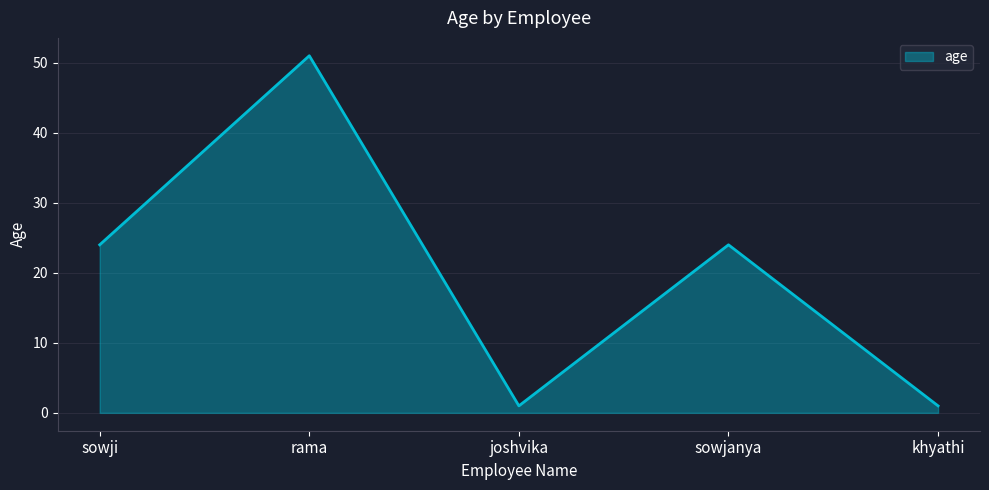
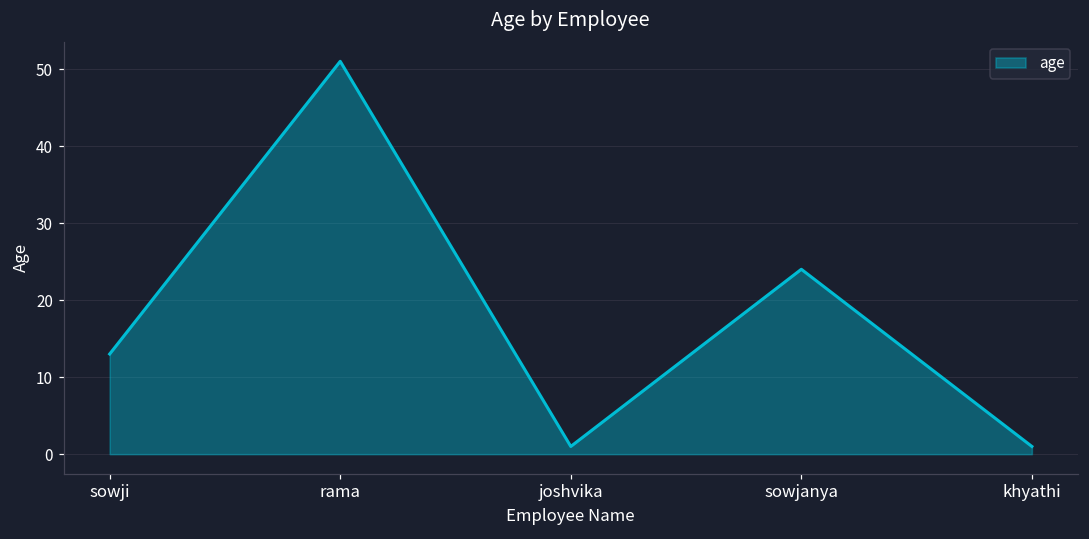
  {
-   "sowji": 24,
+   "sowji": 13,
    "rama": 51,
    "joshvika": 1,
    "sowjanya": 24,
    "khyathi": 1
  }
